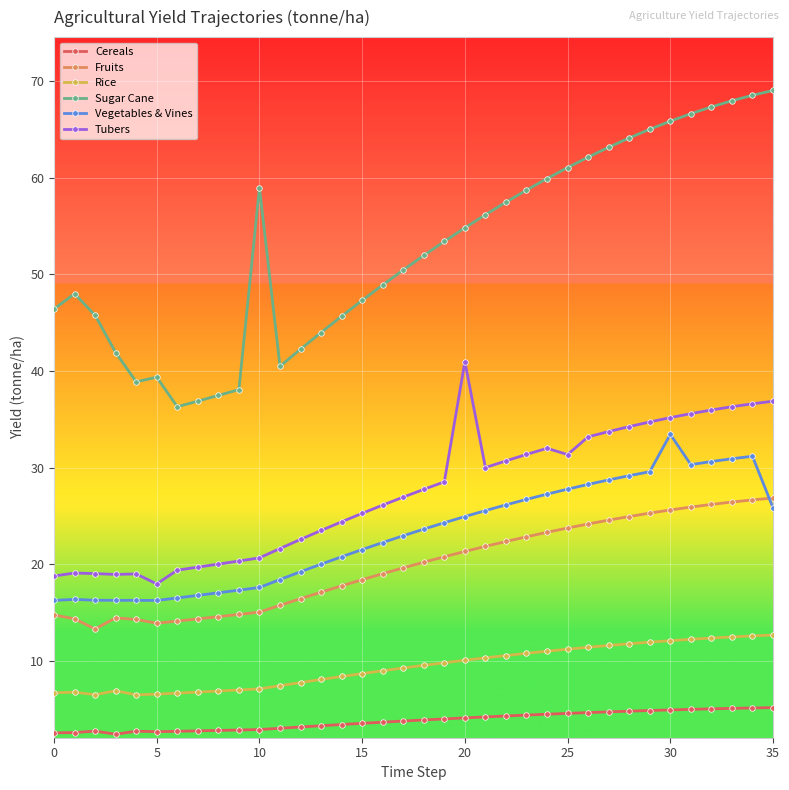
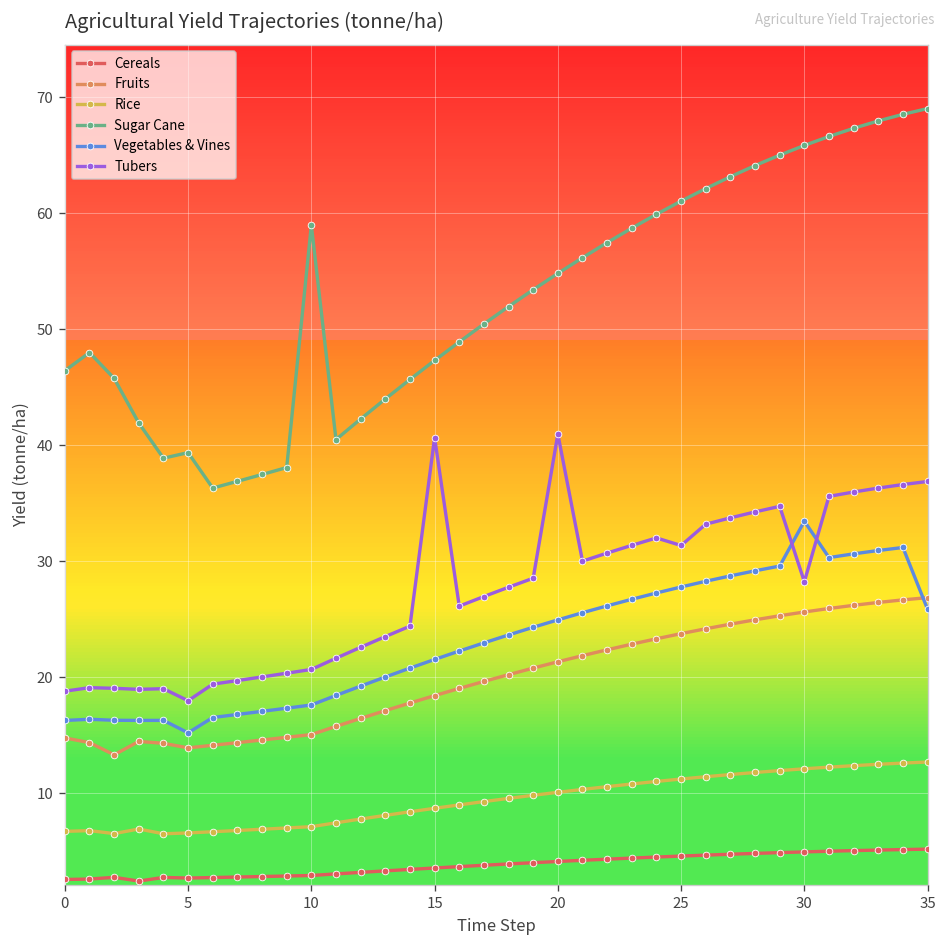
  {
    "Sugar Cane": {
      "0": 46,
      "5": 39,
      "10": 59,
      "15": 47,
      "20": 55,
      "25": 61,
      "30": 66,
      "35": 69
    },
    "Vegetables & Vines": {
      "0": 16,
-     "5": 16,
+     "5": 15,
      "10": 18,
      "15": 22,
      "20": 25,
      "25": 28,
      "30": 33,
      "35": 26
    },
    "Tubers": {
      "0": 19,
      "5": 18,
      "10": 21,
-     "15": 25,
+     "15": 41,
      "20": 41,
      "25": 31,
-     "30": 35,
+     "30": 28,
      "35": 37
    }
  }
